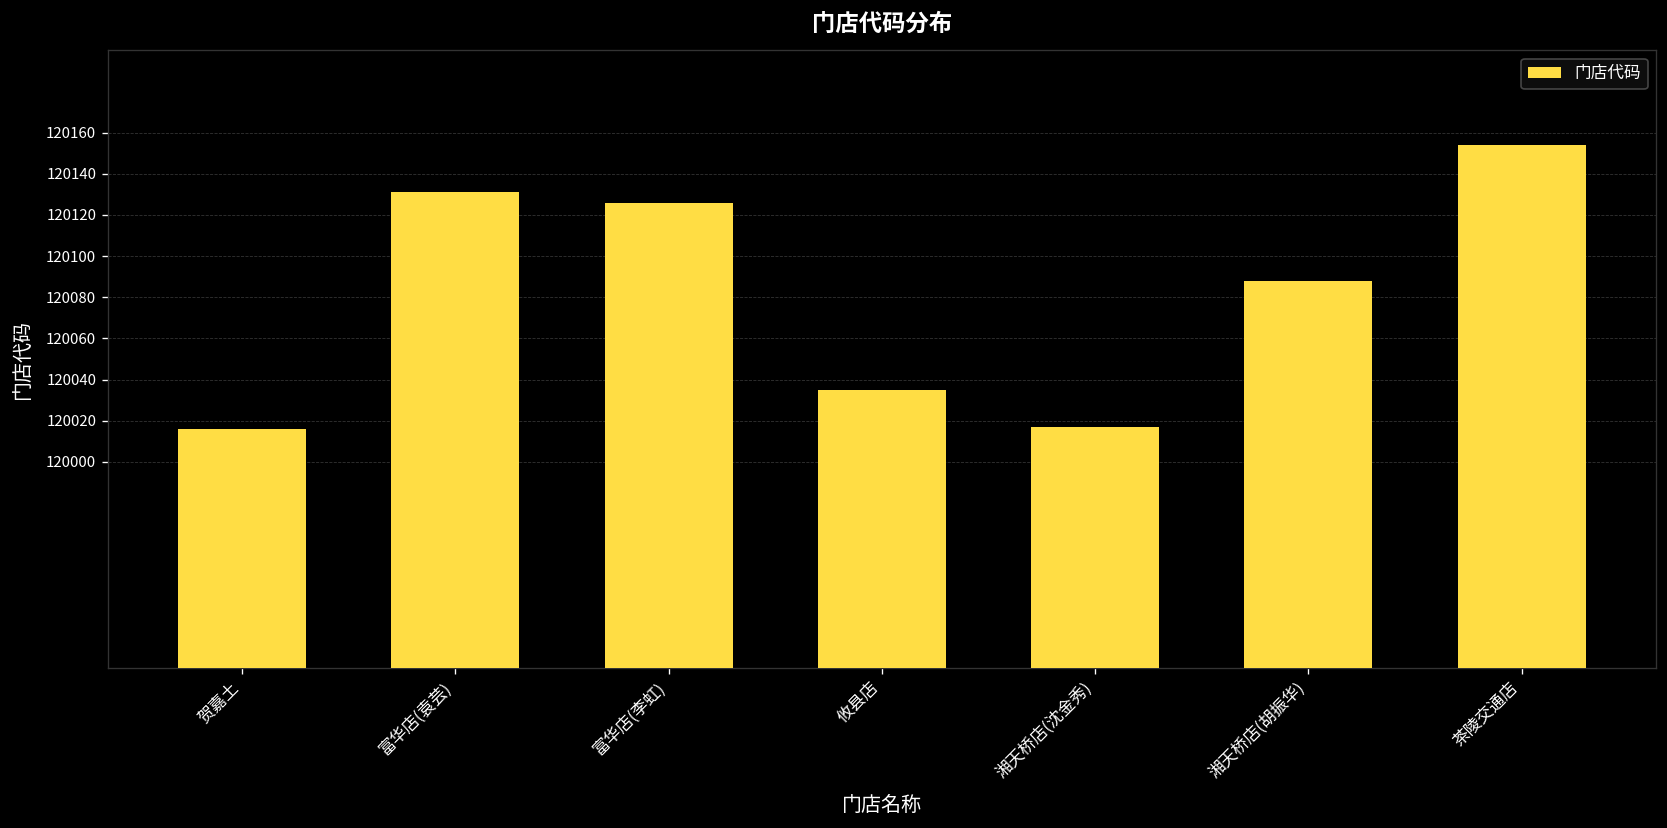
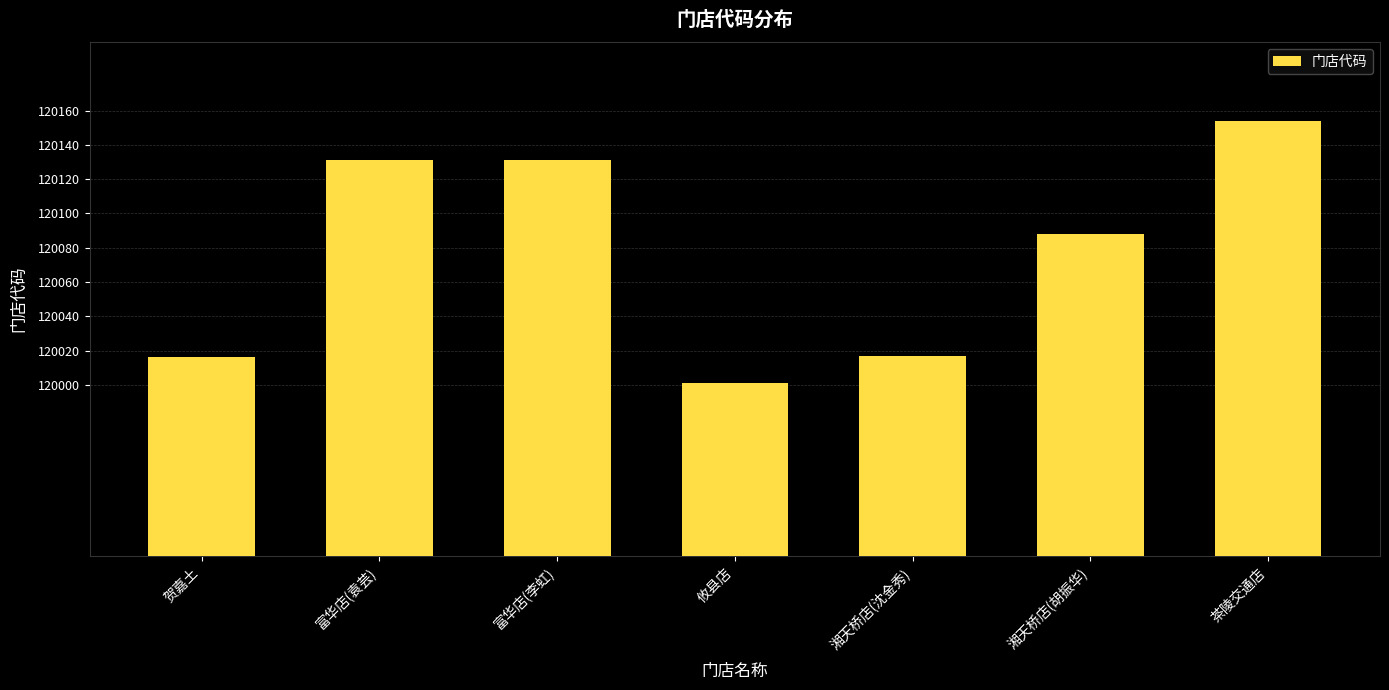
  {
    "贺嘉土": 120016,
    "富华店(袁芸)": 120131,
-   "富华店(李虹)": 120126,
-   "攸县店": 120035,
+   "富华店(李虹)": 120131,
+   "攸县店": 120001,
    "湘天桥店(沈金秀)": 120017,
    "湘天桥店(胡振华)": 120088,
    "茶陵交通店": 120154
  }
